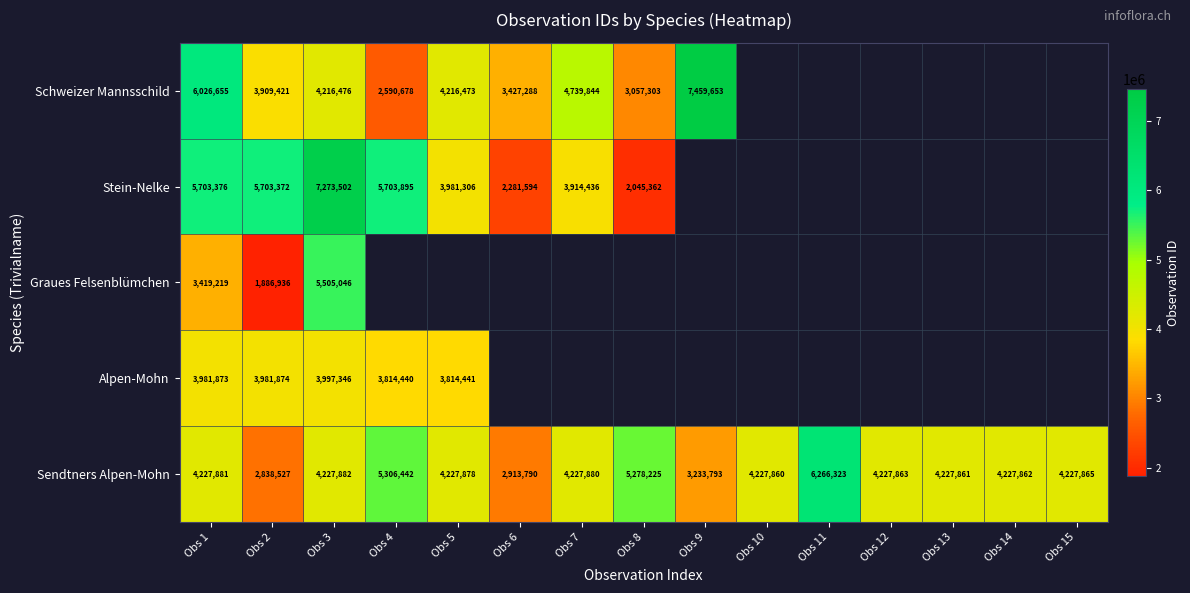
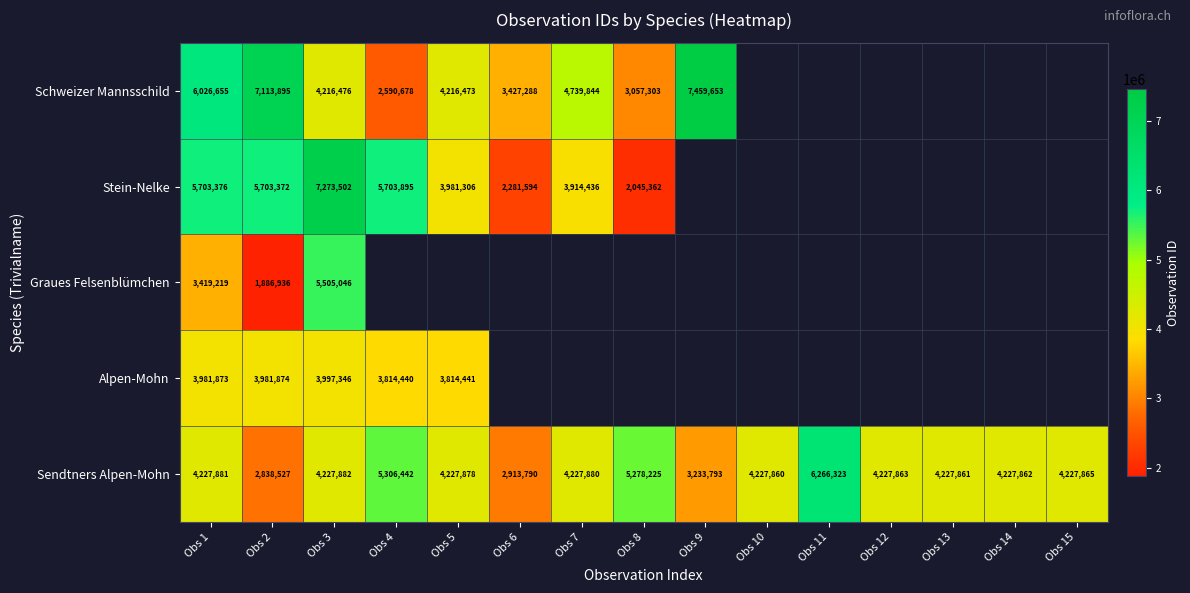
  {
    "Schweizer Mannsschild": {
      "Obs 1": "6,026,655",
-     "Obs 2": "3,909,421",
+     "Obs 2": "7,113,895",
      "Obs 3": "4,216,476",
      "Obs 4": "2,590,678",
      "Obs 5": "4,216,473",
      "Obs 6": "3,427,288",
      "Obs 7": "4,739,844",
      "Obs 8": "3,057,303",
      "Obs 9": "7,459,653"
    },
    "Stein-Nelke": {
      "Obs 1": "5,703,376",
      "Obs 2": "5,703,372",
      "Obs 3": "7,273,502",
      "Obs 4": "5,703,895",
      "Obs 5": "3,981,306",
      "Obs 6": "2,281,594",
      "Obs 7": "3,914,436",
      "Obs 8": "2,045,362"
    },
    "Graues Felsenblümchen": {
      "Obs 1": "3,419,219",
      "Obs 2": "1,886,936",
      "Obs 3": "5,505,046"
    },
    "Alpen-Mohn": {
      "Obs 1": "3,981,873",
      "Obs 2": "3,981,874",
      "Obs 3": "3,997,346",
      "Obs 4": "3,814,440",
      "Obs 5": "3,814,441"
    },
    "Sendtners Alpen-Mohn": {
      "Obs 1": "4,227,881",
      "Obs 2": "2,838,527",
      "Obs 3": "4,227,882",
      "Obs 4": "5,306,442",
      "Obs 5": "4,227,878",
      "Obs 6": "2,913,790",
      "Obs 7": "4,227,880",
      "Obs 8": "5,278,225",
      "Obs 9": "3,233,793",
      "Obs 10": "4,227,860",
      "Obs 11": "6,266,323",
      "Obs 12": "4,227,863",
      "Obs 13": "4,227,861",
      "Obs 14": "4,227,862",
      "Obs 15": "4,227,865"
    }
  }
